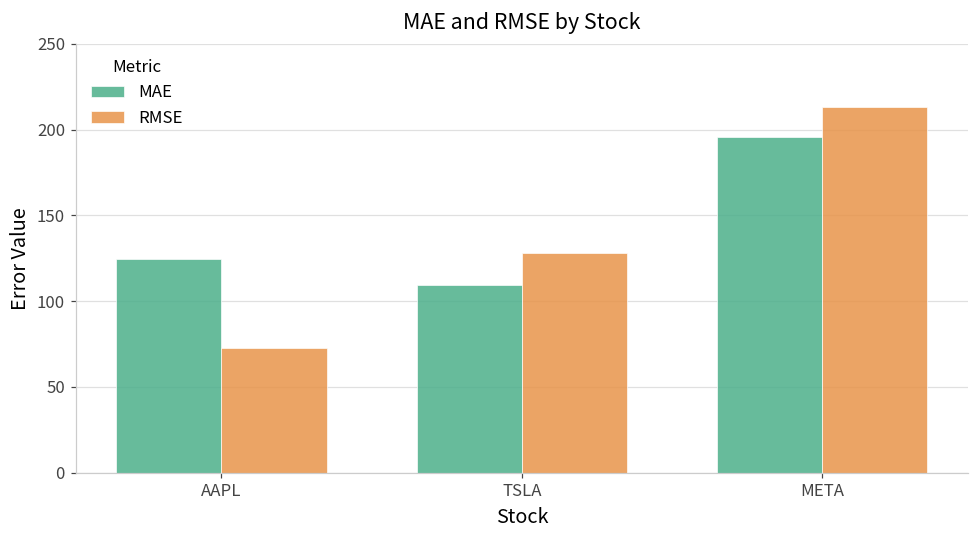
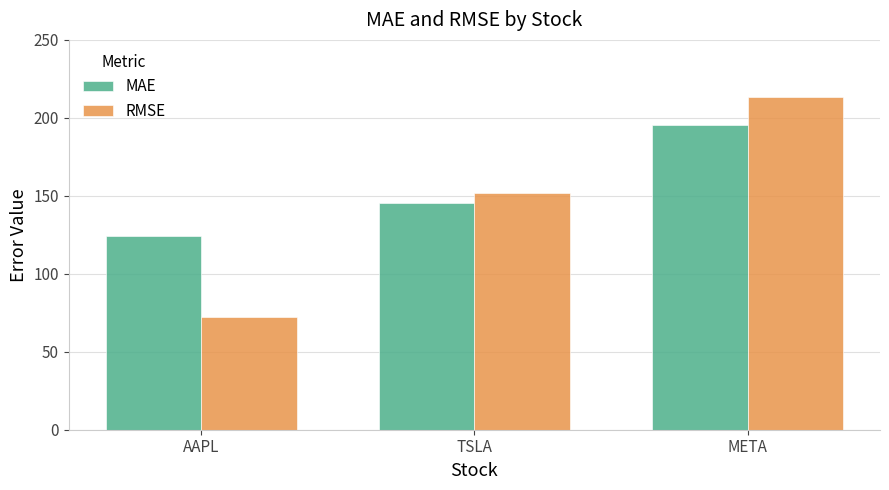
  {
    "MAE": {
      "AAPL": 125,
-     "TSLA": 110,
+     "TSLA": 145,
      "META": 196
    },
    "RMSE": {
      "AAPL": 72,
-     "TSLA": 128,
+     "TSLA": 152,
      "META": 213
    }
  }
